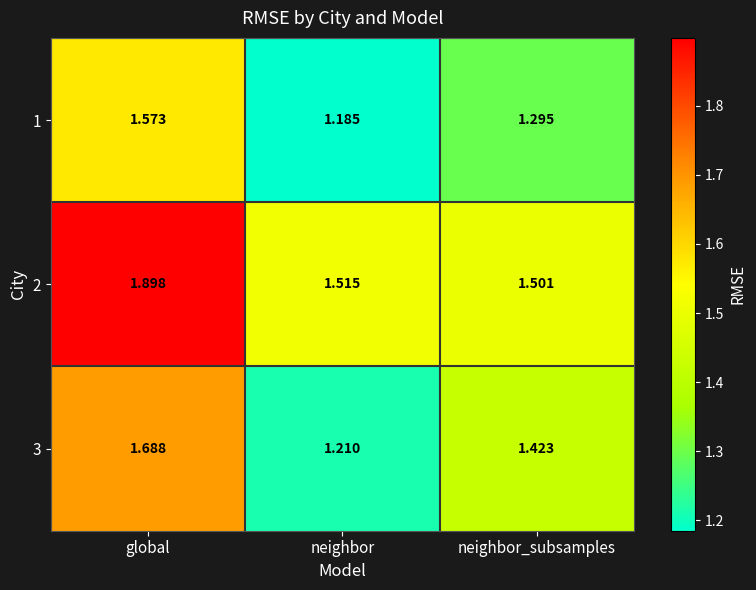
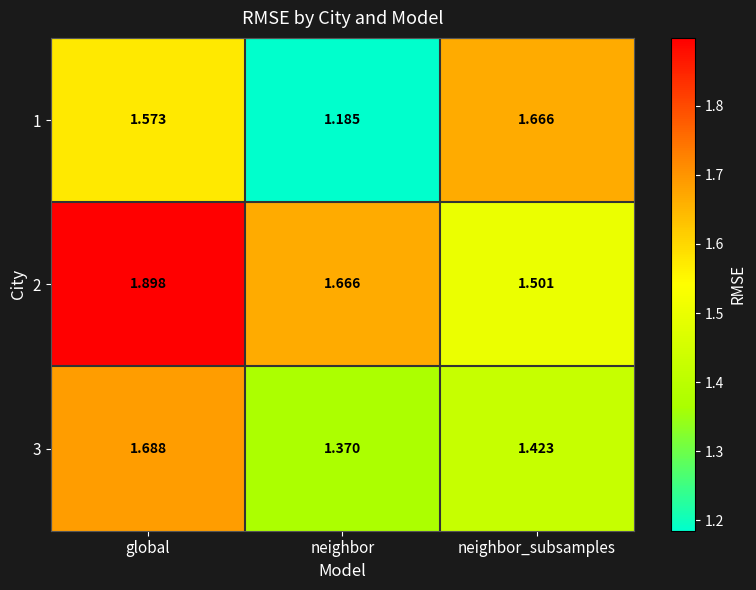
  {
    "1": {
      "global": 1.573,
      "neighbor": 1.185,
-     "neighbor_subsamples": 1.295
+     "neighbor_subsamples": 1.666
    },
    "2": {
      "global": 1.898,
-     "neighbor": 1.515,
+     "neighbor": 1.666,
      "neighbor_subsamples": 1.501
    },
    "3": {
      "global": 1.688,
-     "neighbor": 1.210,
+     "neighbor": 1.370,
      "neighbor_subsamples": 1.423
    }
  }
